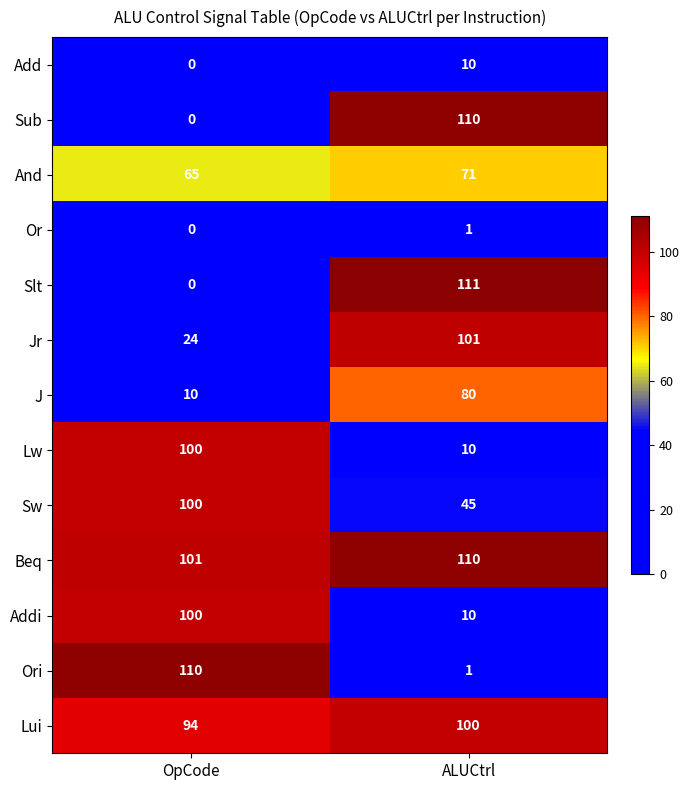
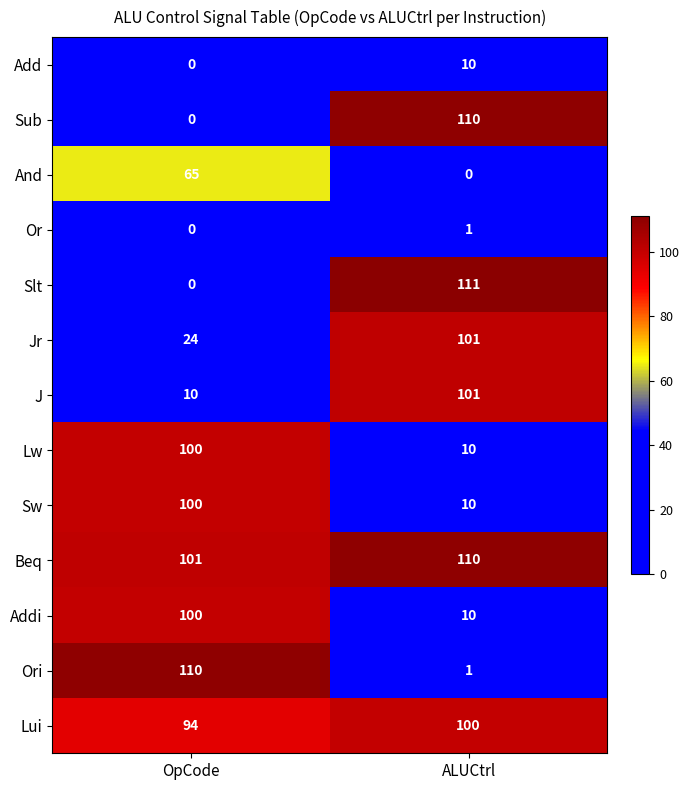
  {
    "Add": {
      "OpCode": 0,
      "ALUCtrl": 10
    },
    "Sub": {
      "OpCode": 0,
      "ALUCtrl": 110
    },
    "And": {
      "OpCode": 65,
-     "ALUCtrl": 71
+     "ALUCtrl": 0
    },
    "Or": {
      "OpCode": 0,
      "ALUCtrl": 1
    },
    "Slt": {
      "OpCode": 0,
      "ALUCtrl": 111
    },
    "Jr": {
      "OpCode": 24,
      "ALUCtrl": 101
    },
    "J": {
      "OpCode": 10,
-     "ALUCtrl": 80
+     "ALUCtrl": 101
    },
    "Lw": {
      "OpCode": 100,
      "ALUCtrl": 10
    },
    "Sw": {
      "OpCode": 100,
-     "ALUCtrl": 45
+     "ALUCtrl": 10
    },
    "Beq": {
      "OpCode": 101,
      "ALUCtrl": 110
    },
    "Addi": {
      "OpCode": 100,
      "ALUCtrl": 10
    },
    "Ori": {
      "OpCode": 110,
      "ALUCtrl": 1
    },
    "Lui": {
      "OpCode": 94,
      "ALUCtrl": 100
    }
  }
